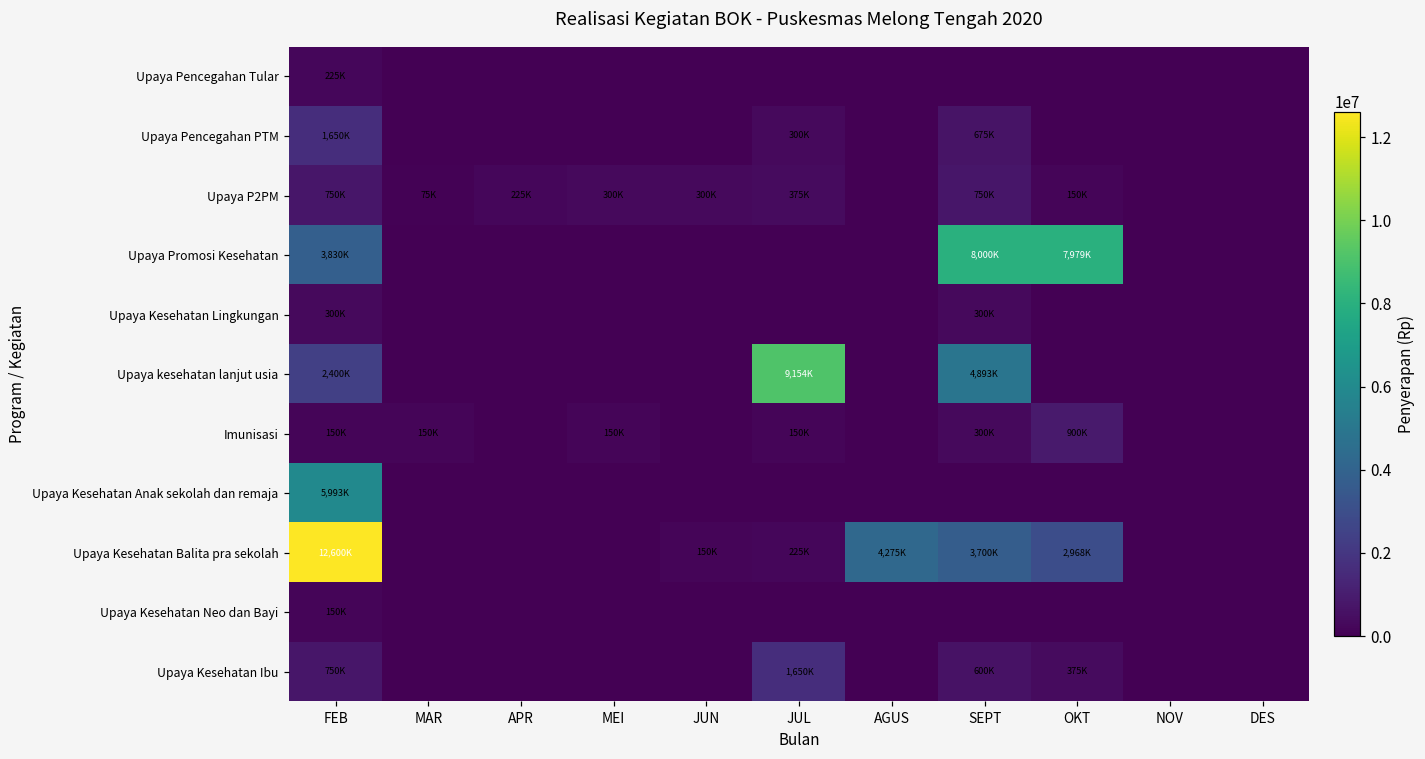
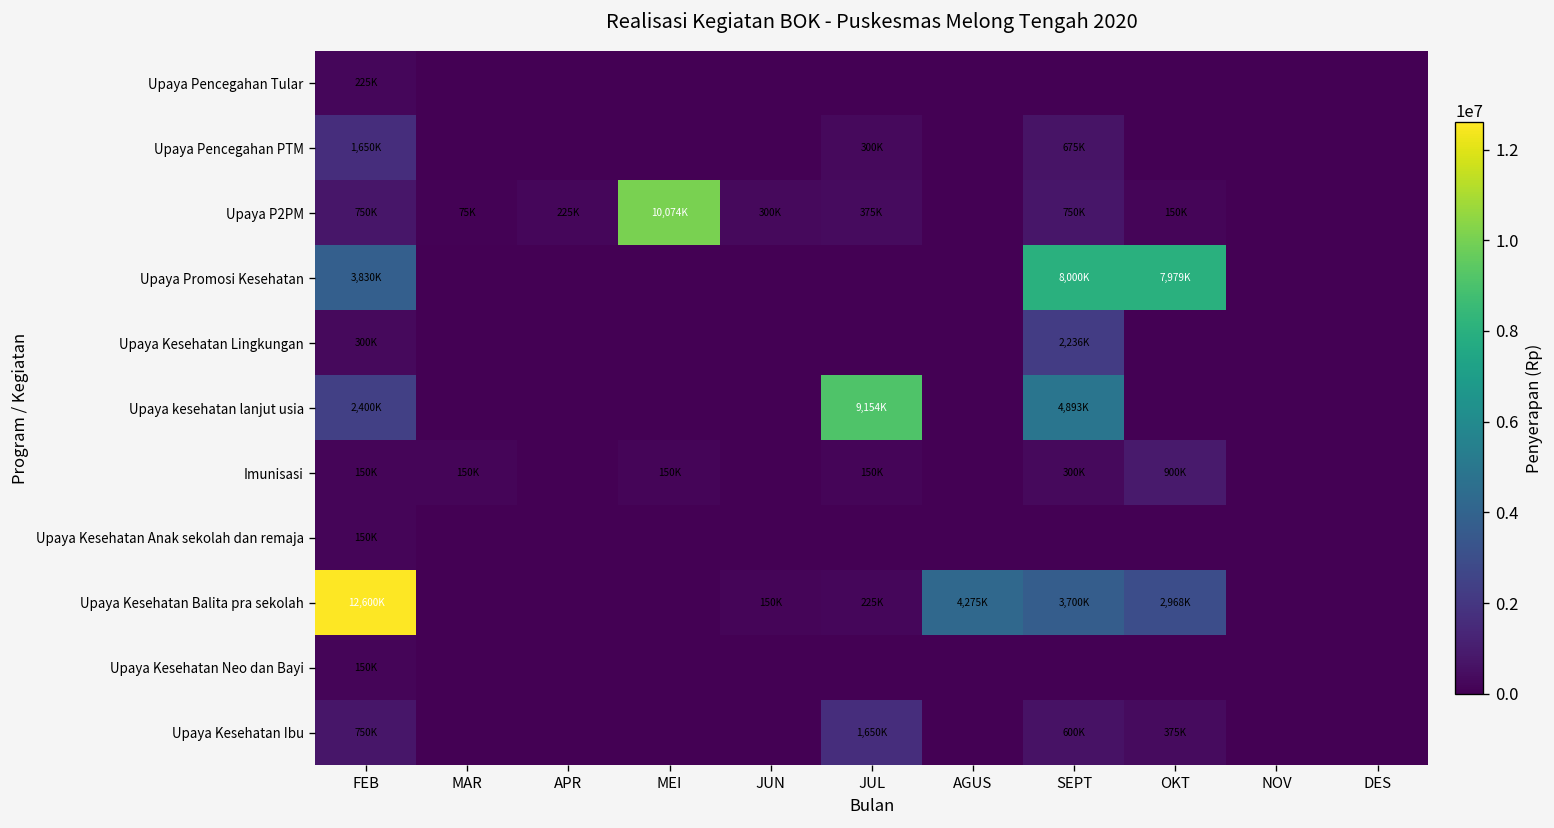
  {
    "Upaya Pencegahan Tular": {
      "FEB": "225K"
    },
    "Upaya Pencegahan PTM": {
      "FEB": "1,650K",
      "JUL": "300K",
      "SEPT": "675K"
    },
    "Upaya P2PM": {
      "FEB": "750K",
      "MAR": "75K",
      "APR": "225K",
-     "MEI": "300K",
+     "MEI": "10,074K",
      "JUN": "300K",
      "JUL": "375K",
      "SEPT": "750K",
      "OKT": "150K"
    },
    "Upaya Promosi Kesehatan": {
      "FEB": "3,830K",
      "SEPT": "8,000K",
      "OKT": "7,979K"
    },
    "Upaya Kesehatan Lingkungan": {
      "FEB": "300K",
-     "SEPT": "300K"
+     "SEPT": "2,236K"
    },
    "Upaya kesehatan lanjut usia": {
      "FEB": "2,400K",
      "JUL": "9,154K",
      "SEPT": "4,893K"
    },
    "Imunisasi": {
      "FEB": "150K",
      "MAR": "150K",
      "MEI": "150K",
      "JUL": "150K",
      "SEPT": "300K",
      "OKT": "900K"
    },
    "Upaya Kesehatan Anak sekolah dan remaja": {
-     "FEB": "5,993K"
+     "FEB": "150K"
    },
    "Upaya Kesehatan Balita pra sekolah": {
      "FEB": "12,600K",
      "JUN": "150K",
      "JUL": "225K",
      "AGUS": "4,275K",
      "SEPT": "3,700K",
      "OKT": "2,968K"
    },
    "Upaya Kesehatan Neo dan Bayi": {
      "FEB": "150K"
    },
    "Upaya Kesehatan Ibu": {
      "FEB": "750K",
      "JUL": "1,650K",
      "SEPT": "600K",
      "OKT": "375K"
    }
  }
